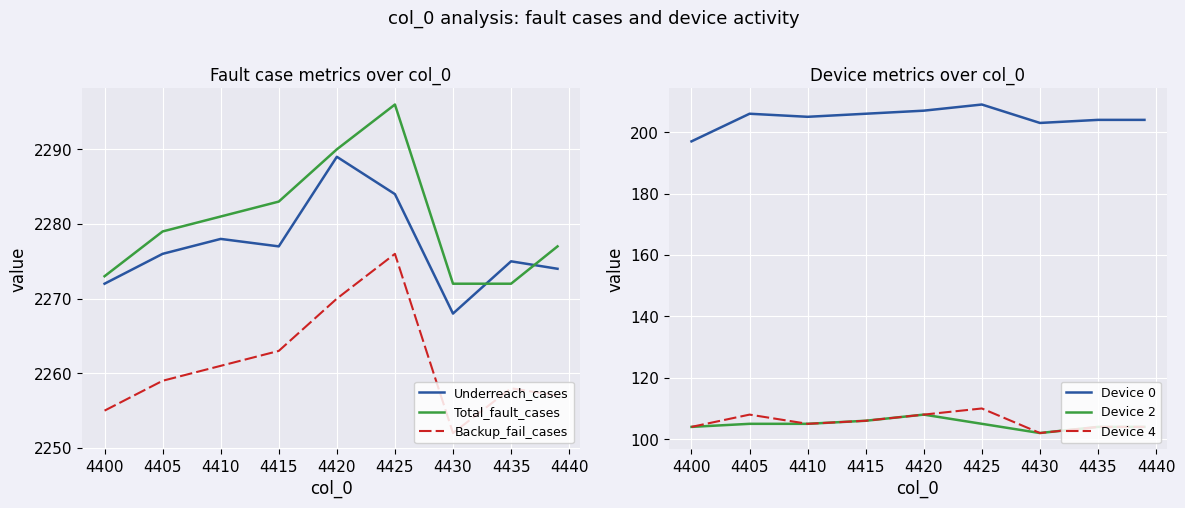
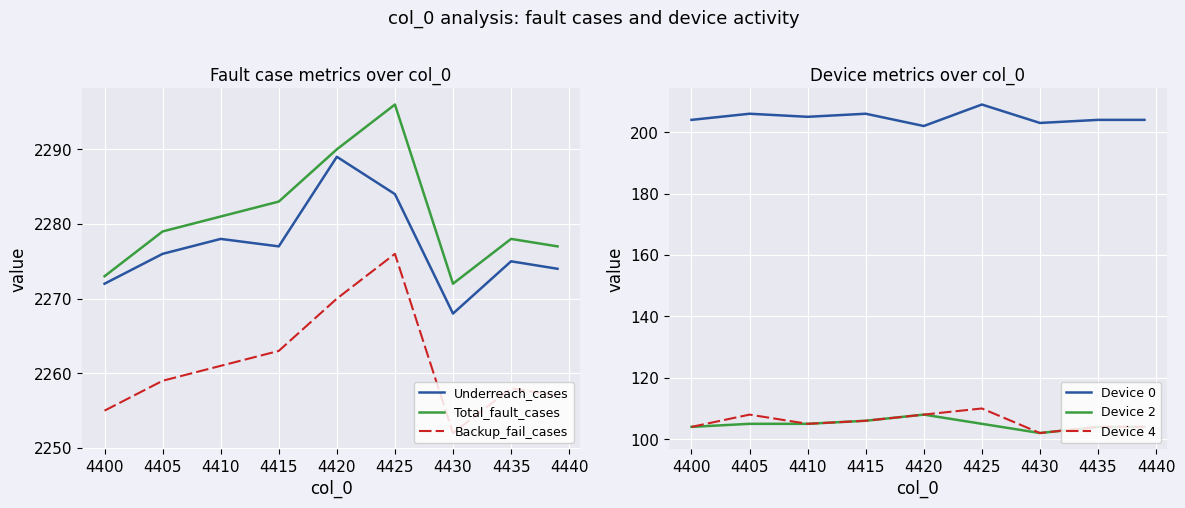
  {
    "Fault case metrics over col_0": {
      "Underreach_cases": {
        "4400": 2272,
        "4405": 2276,
        "4410": 2278,
        "4415": 2277,
        "4420": 2289,
        "4425": 2284,
        "4430": 2268,
        "4435": 2275
      },
      "Total_fault_cases": {
        "4400": 2273,
        "4405": 2279,
        "4410": 2281,
        "4415": 2283,
        "4420": 2290,
        "4425": 2296,
        "4430": 2272,
-       "4435": 2272
+       "4435": 2278
      },
      "Backup_fail_cases": {
        "4400": 2255,
        "4405": 2259,
        "4410": 2261,
        "4415": 2263,
        "4420": 2270,
        "4425": 2276
      }
    },
    "Device metrics over col_0": {
      "Device 0": {
-       "4400": 197,
+       "4400": 204,
        "4405": 206,
        "4410": 205,
        "4415": 206,
-       "4420": 207,
+       "4420": 202,
        "4425": 209,
        "4430": 203,
        "4435": 204
      },
      "Device 2": {
        "4405": 105,
        "4425": 105
      },
      "Device 4": {
        "4405": 108,
        "4425": 110
      }
    }
  }
